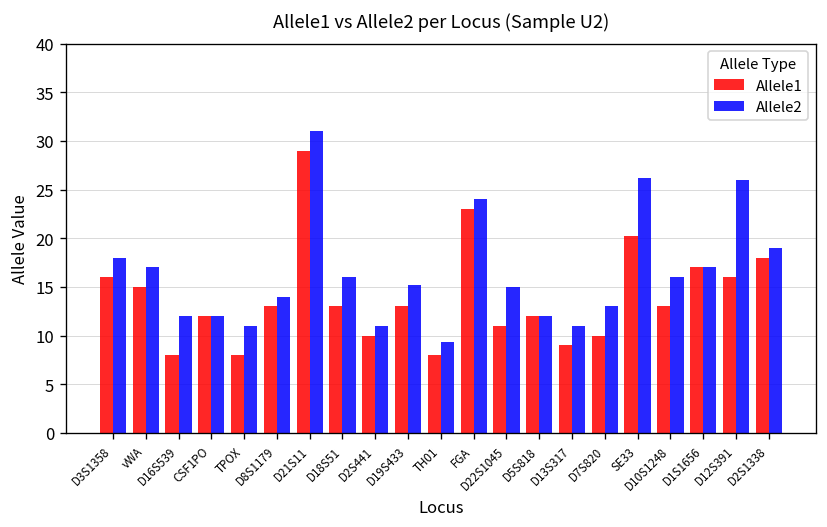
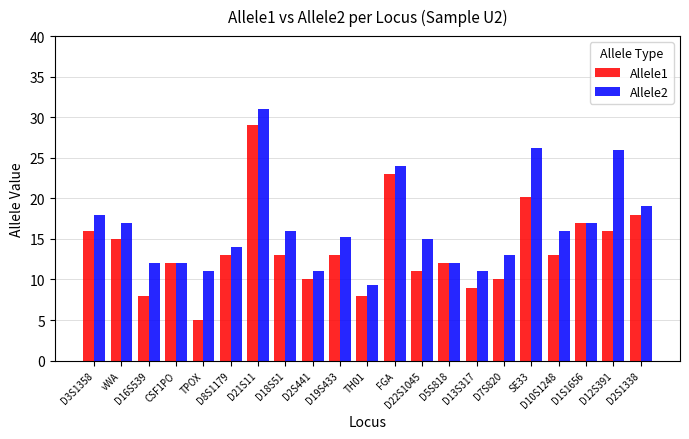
  {
    "Allele1": {
      "D3S1358": 16,
      "vWA": 15,
      "D16S539": 8,
      "CSF1PO": 12,
-     "TPOX": 8,
+     "TPOX": 5,
      "D8S1179": 13,
      "D21S11": 29,
      "D18S51": 13,
      "D2S441": 10,
      "D19S433": 13,
      "TH01": 8,
      "FGA": 23,
      "D22S1045": 11,
      "D5S818": 12,
      "D13S317": 9,
      "D7S820": 10,
      "SE33": 20,
      "D10S1248": 13,
      "D1S1656": 17,
      "D12S391": 16,
      "D2S1338": 18
    },
    "Allele2": {
      "D3S1358": 18,
      "vWA": 17,
      "D16S539": 12,
      "CSF1PO": 12,
      "TPOX": 11,
      "D8S1179": 14,
      "D21S11": 31,
      "D18S51": 16,
      "D2S441": 11,
      "D19S433": 15,
      "TH01": 9,
      "FGA": 24,
      "D22S1045": 15,
      "D5S818": 12,
      "D13S317": 11,
      "D7S820": 13,
      "SE33": 26,
      "D10S1248": 16,
      "D1S1656": 17,
      "D12S391": 26,
      "D2S1338": 19
    }
  }
